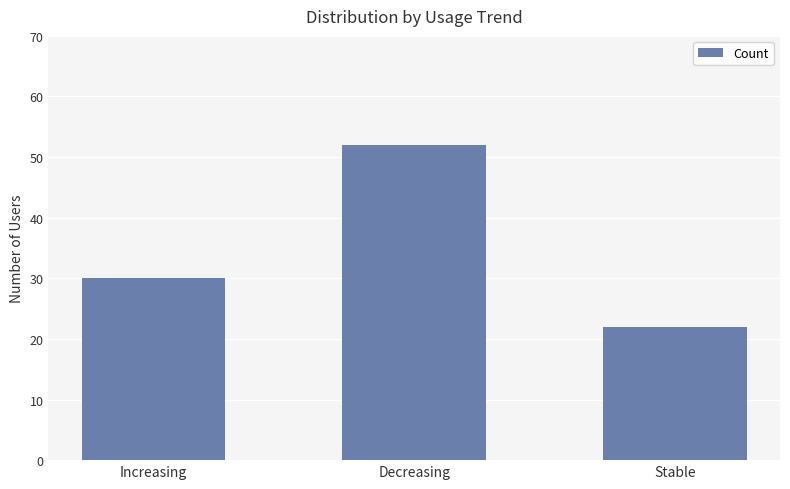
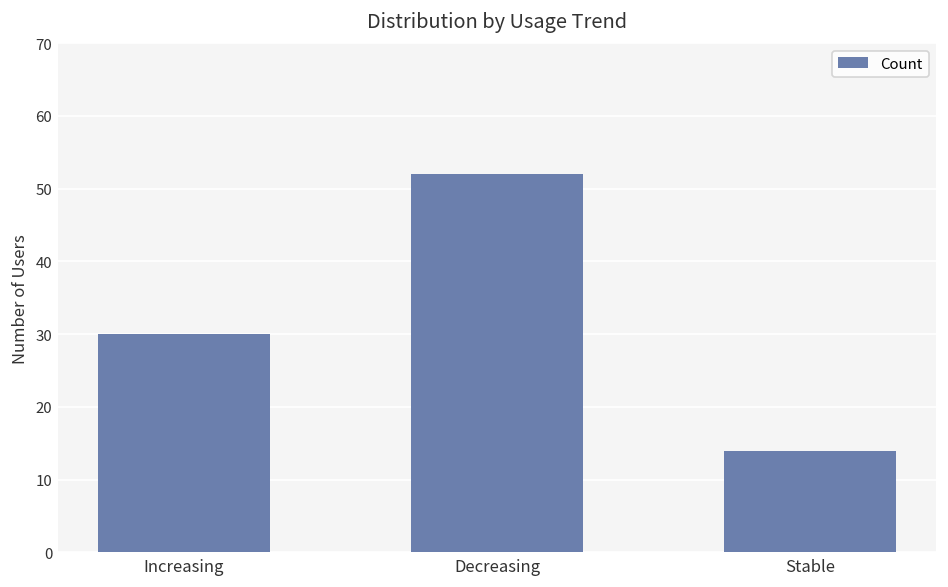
  {
    "Increasing": 30,
    "Decreasing": 52,
-   "Stable": 22
+   "Stable": 14
  }
